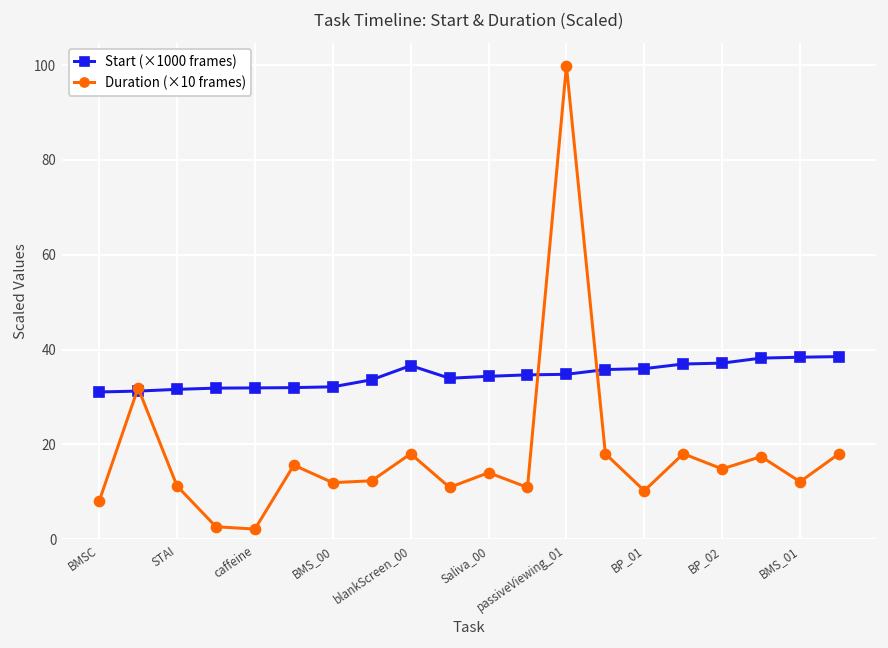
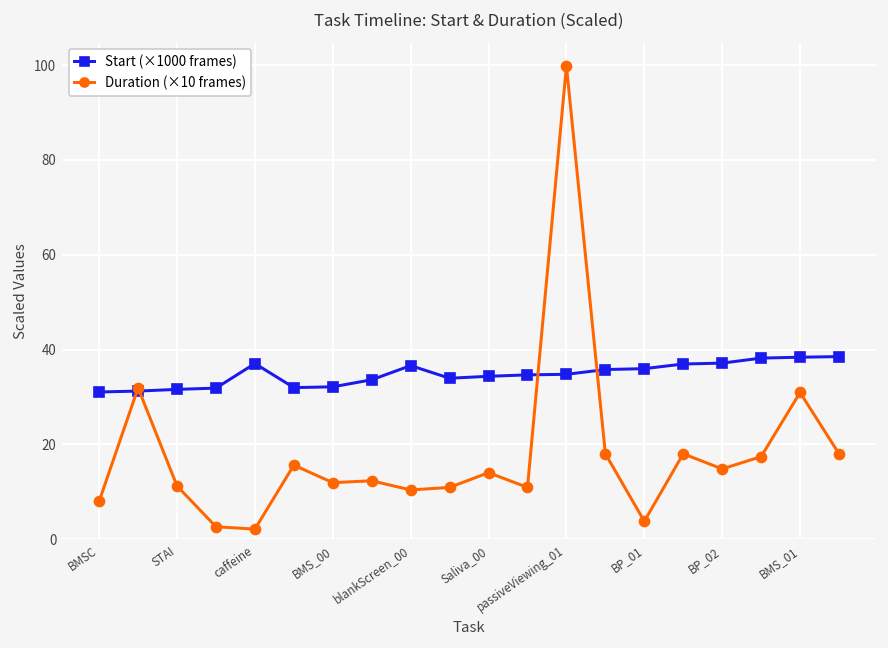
  {
    "Start (×1000 frames)": {
      "BMSC": 31,
      "STAI": 32,
-     "caffeine": 32,
+     "caffeine": 37,
      "BMS_00": 32,
      "blankScreen_00": 37,
      "Saliva_00": 34,
      "passiveViewing_01": 35,
      "BP_01": 36,
      "BP_02": 37,
      "BMS_01": 38
    },
    "Duration (×10 frames)": {
      "BMSC": 8,
      "STAI": 11,
      "caffeine": 2,
      "BMS_00": 12,
-     "blankScreen_00": 18,
+     "blankScreen_00": 10,
      "Saliva_00": 14,
      "passiveViewing_01": 100,
-     "BP_01": 10,
+     "BP_01": 4,
      "BP_02": 15,
-     "BMS_01": 12
+     "BMS_01": 31
    }
  }
